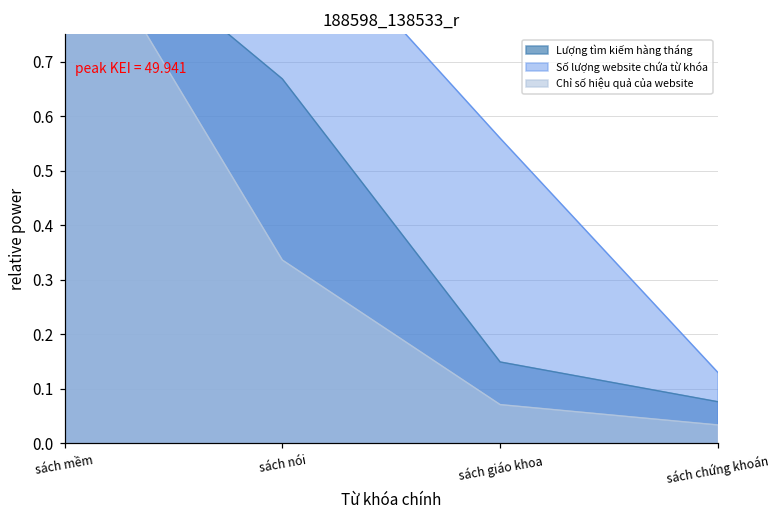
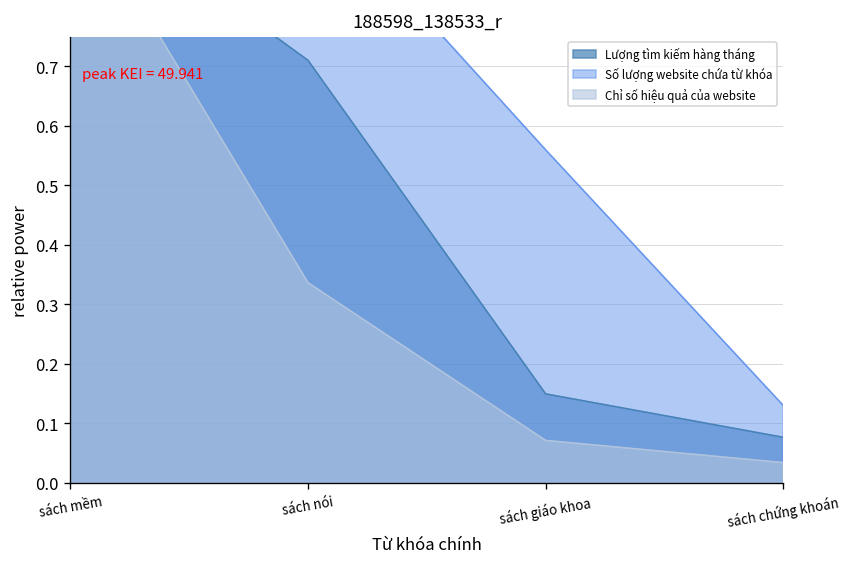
  {
    "Lượng tìm kiếm hàng tháng": {
-     "sách nói": 0.67,
+     "sách nói": 0.71,
      "sách giáo khoa": 0.15,
      "sách chứng khoán": 0.08
    }
  }
